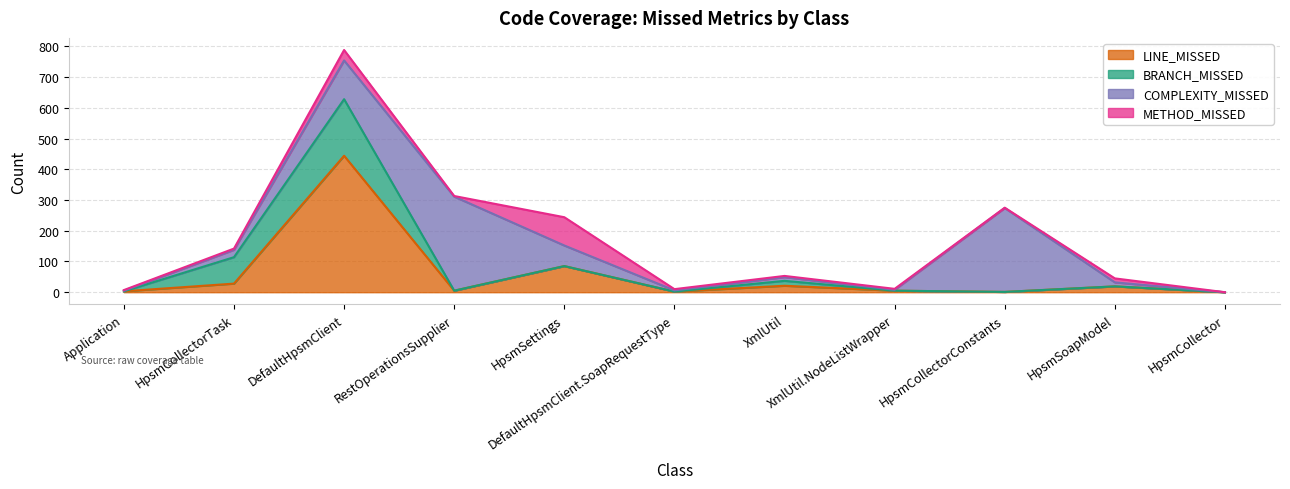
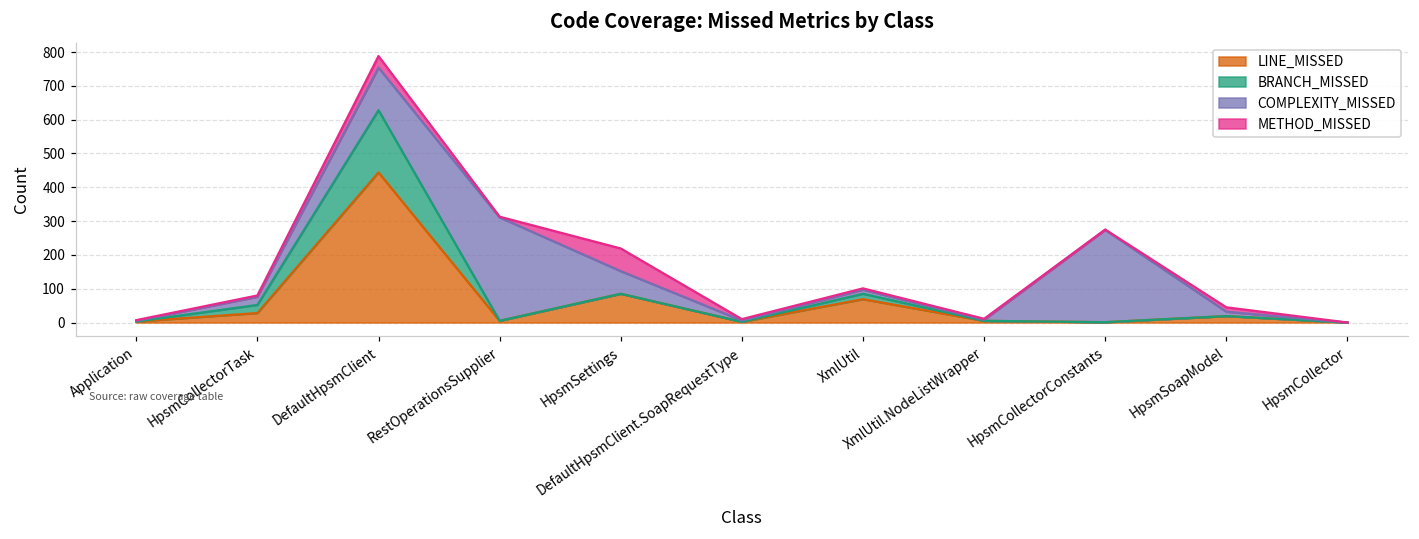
  {
    "LINE_MISSED": {
      "HpsmCollectorTask": 30,
      "DefaultHpsmClient": 440,
-     "XmlUtil": 20
+     "XmlUtil": 70
    },
    "BRANCH_MISSED": {
-     "HpsmCollectorTask": 90,
+     "HpsmCollectorTask": 20,
      "DefaultHpsmClient": 180,
      "XmlUtil": 20
    },
    "COMPLEXITY_MISSED": {
      "DefaultHpsmClient": 130,
      "HpsmSettings": 70,
      "HpsmSoapModel": 10
    },
    "METHOD_MISSED": {
      "DefaultHpsmClient": 30,
-     "HpsmSettings": 90,
+     "HpsmSettings": 70,
      "HpsmSoapModel": 10
    }
  }
